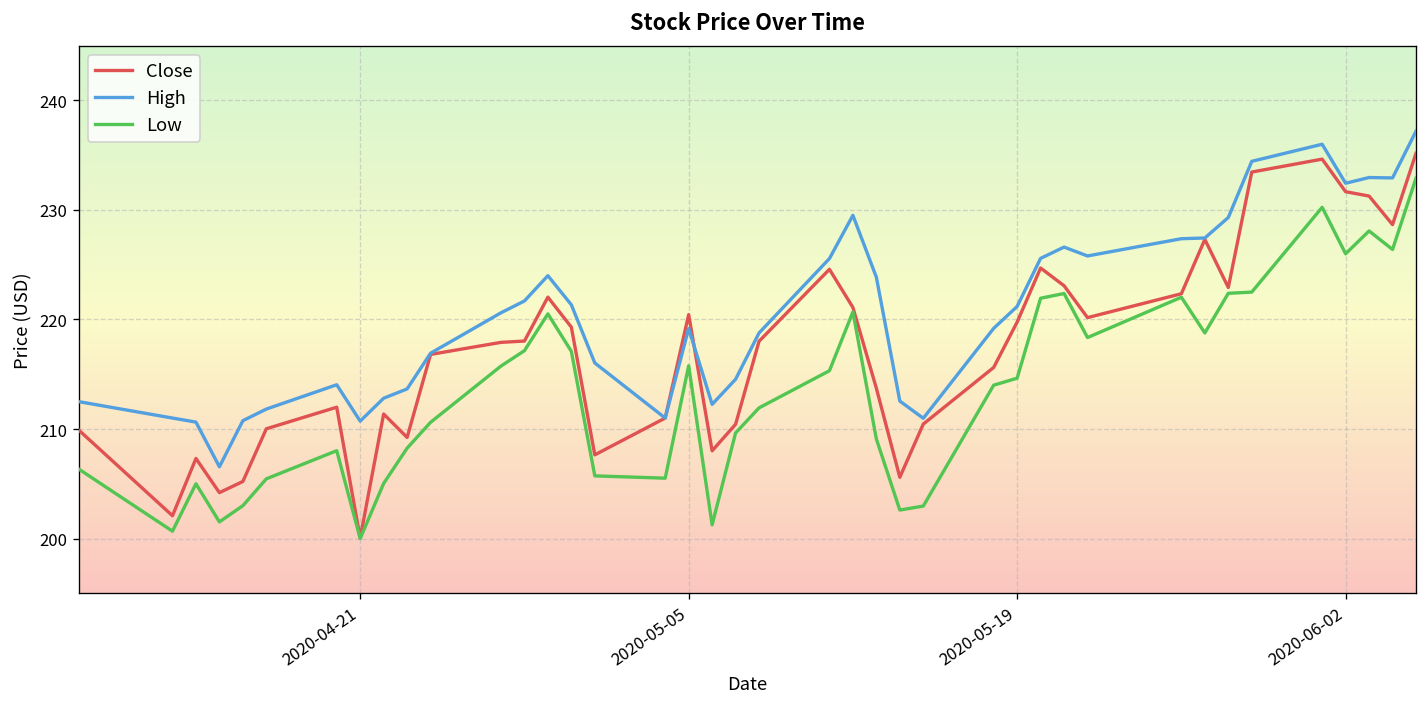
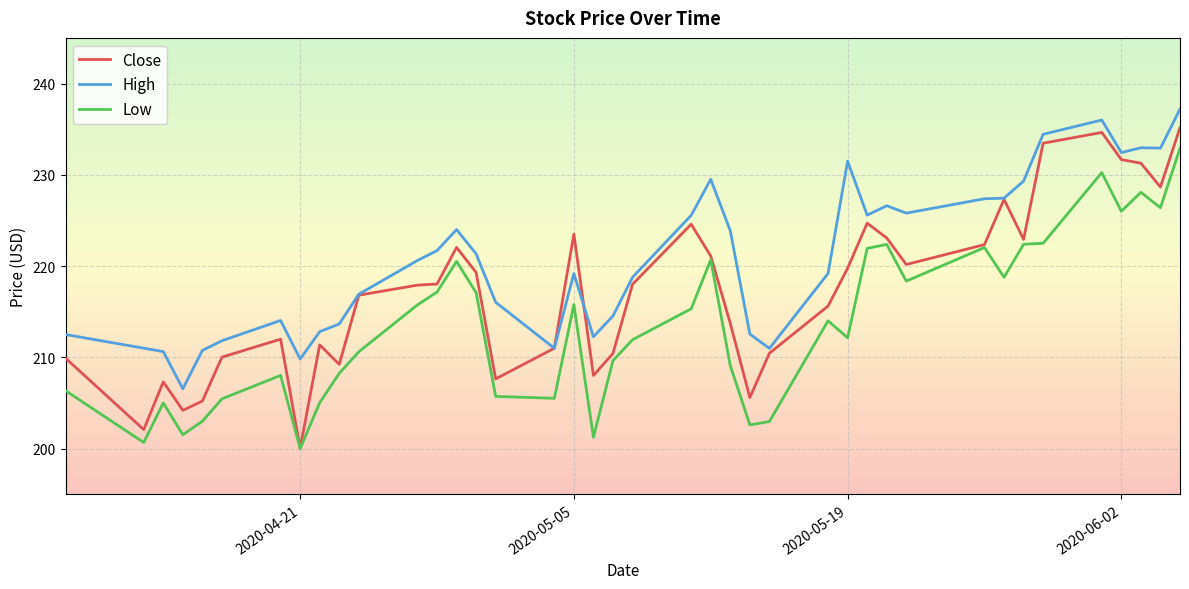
  {
    "Close": {
-     "2020-05-05": 220,
+     "2020-05-05": 224,
      "2020-05-19": 220,
      "2020-06-02": 232
    },
    "High": {
-     "2020-04-21": 211,
+     "2020-04-21": 210,
      "2020-05-05": 219,
-     "2020-05-19": 221,
+     "2020-05-19": 231,
      "2020-06-02": 232
    },
    "Low": {
      "2020-05-05": 216,
-     "2020-05-19": 215,
+     "2020-05-19": 212,
      "2020-06-02": 226
    }
  }
